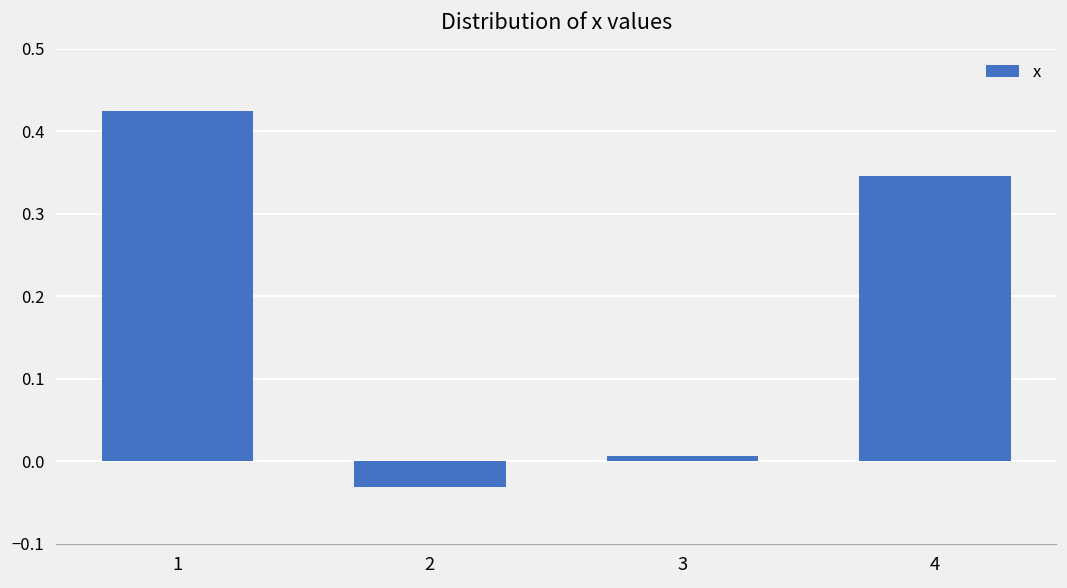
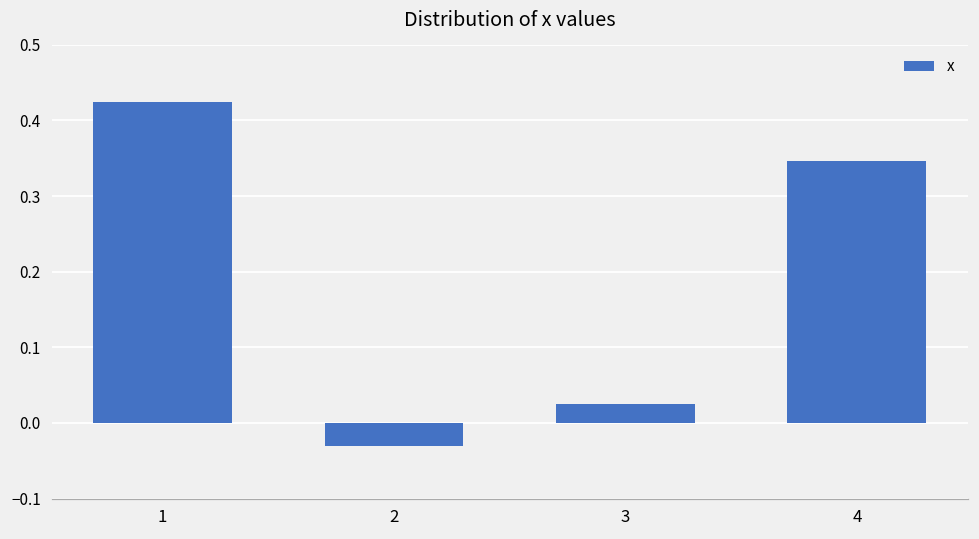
  {
    "1": 0.42,
    "2": -0.03,
-   "3": 0.01,
+   "3": 0.02,
    "4": 0.35
  }
